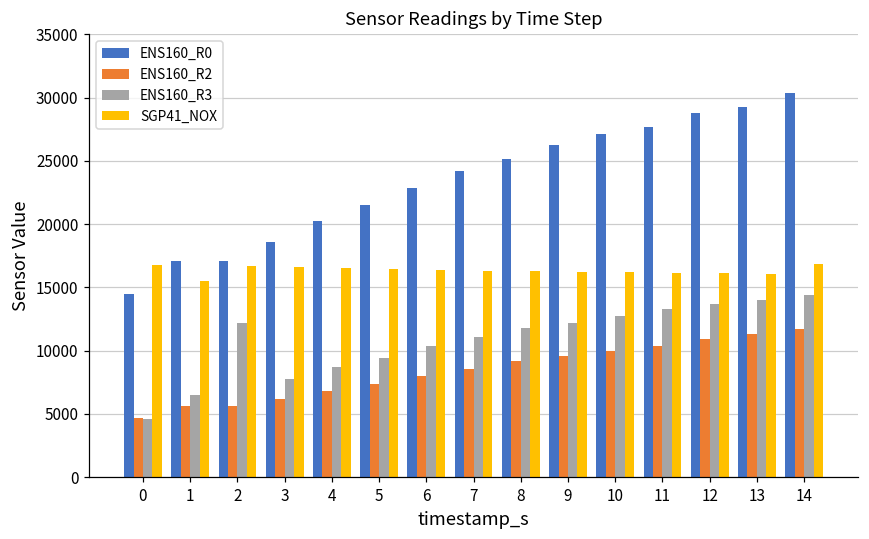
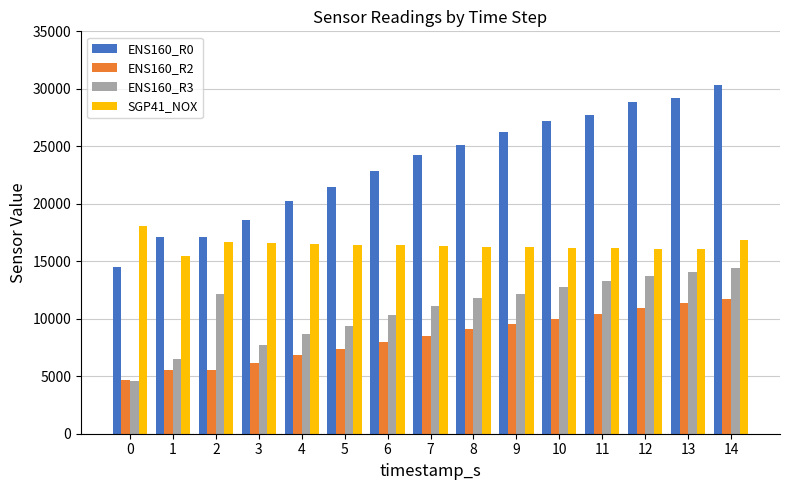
  {
    "ENS160_R0": {
      "0": 14500,
      "1": 17100,
      "2": 17100,
      "3": 18600,
      "4": 20300,
      "5": 21500,
      "6": 22900,
      "7": 24200,
      "8": 25100,
      "9": 26300,
      "10": 27200,
      "11": 27700,
      "12": 28800,
      "13": 29200,
      "14": 30400
    },
    "ENS160_R2": {
      "0": 4700,
      "1": 5600,
      "2": 5600,
      "3": 6200,
      "4": 6800,
      "5": 7400,
      "6": 8000,
      "7": 8500,
      "8": 9200,
      "9": 9600,
      "10": 10000,
      "11": 10400,
      "12": 10900,
      "13": 11300,
      "14": 11700
    },
    "ENS160_R3": {
      "0": 4600,
      "1": 6500,
      "2": 12100,
      "3": 7700,
      "4": 8700,
      "5": 9400,
      "6": 10400,
      "7": 11100,
      "8": 11800,
      "9": 12200,
      "10": 12800,
      "11": 13300,
      "12": 13700,
      "13": 14000,
      "14": 14400
    },
    "SGP41_NOX": {
-     "0": 16800,
+     "0": 18000,
      "1": 15500,
      "2": 16700,
      "3": 16600,
      "4": 16500,
      "5": 16400,
      "6": 16400,
      "7": 16300,
      "8": 16300,
      "9": 16200,
      "10": 16200,
      "11": 16100,
      "12": 16100,
      "13": 16100,
      "14": 16800
    }
  }
